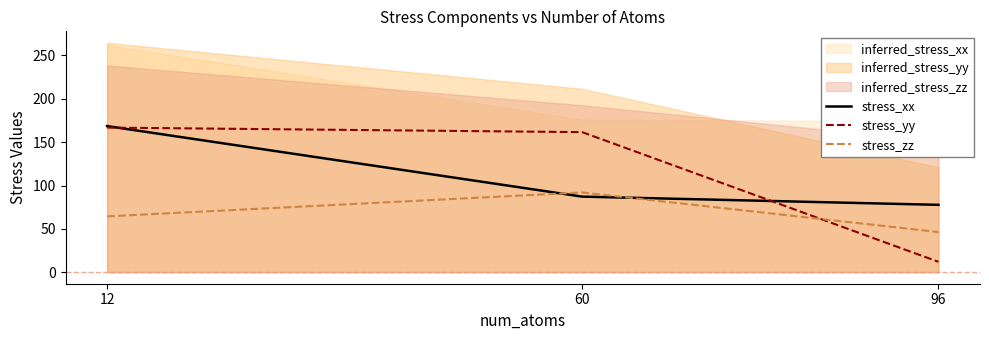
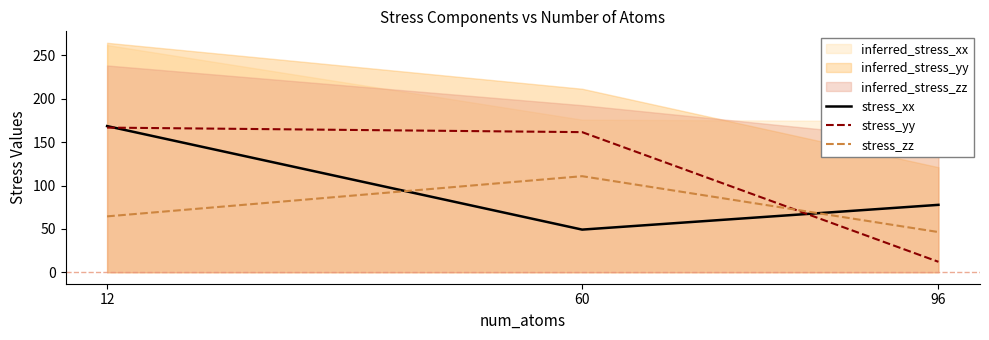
  {
    "stress_xx": {
-     "60": 90,
+     "60": 50,
      "96": 80
    },
    "stress_yy": {
      "60": 160,
      "96": 10
    },
    "stress_zz": {
      "12": 60,
-     "60": 90,
+     "60": 110,
      "96": 50
    }
  }
